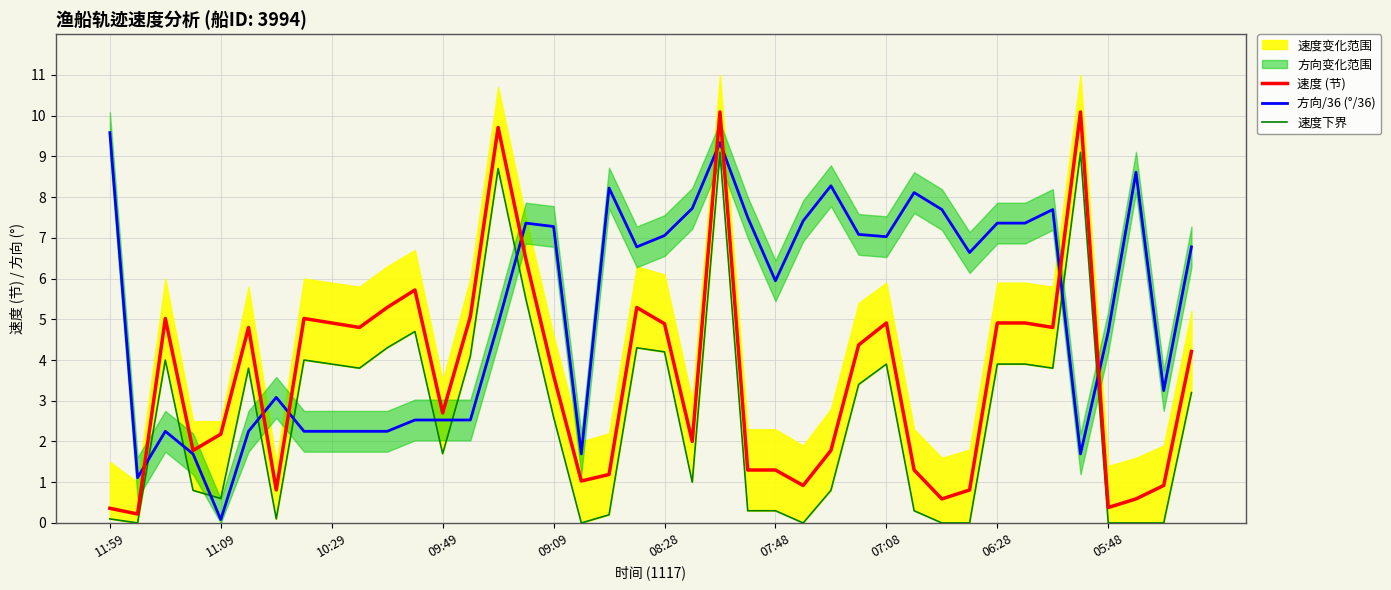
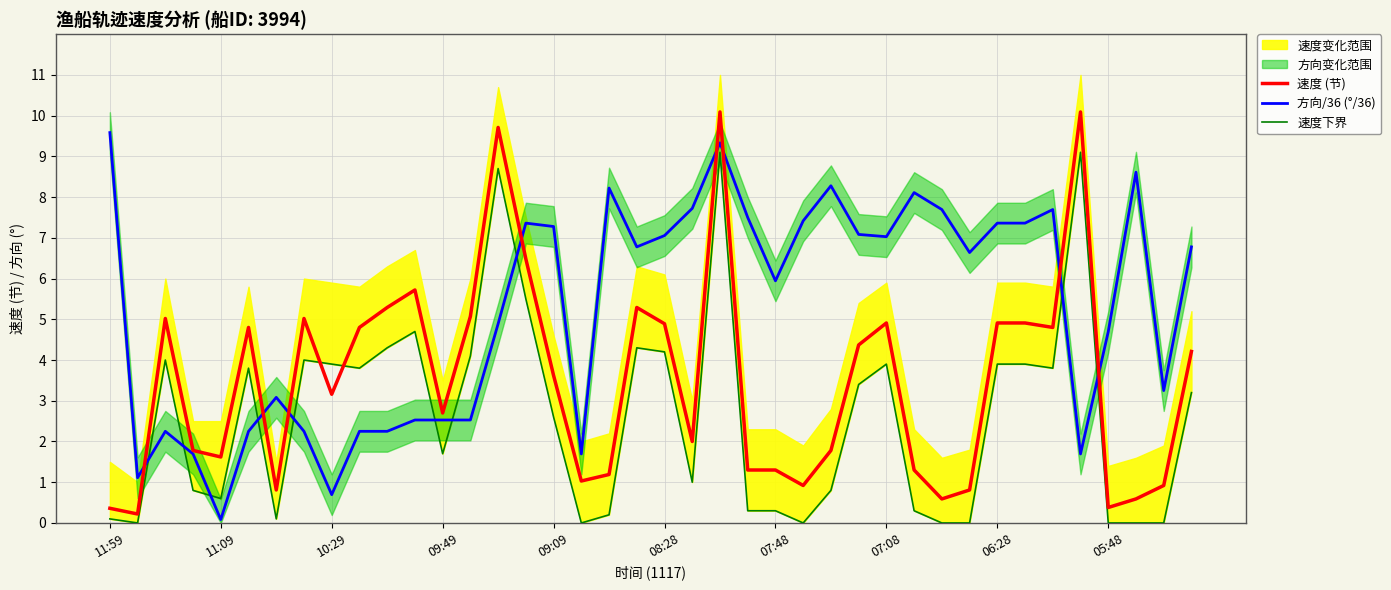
  {
    "速度 (节)": {
      "11:59": 0.4,
-     "11:09": 2.2,
-     "10:29": 4.9,
+     "11:09": 1.6,
+     "10:29": 3.2,
      "09:49": 2.7,
      "09:09": 3.6,
      "08:28": 4.9,
      "07:48": 1.3,
      "07:08": 4.9,
      "06:28": 4.9,
      "05:48": 0.4
    },
    "方向/36 (°/36)": {
      "11:59": 9.6,
      "11:09": 0.1,
-     "10:29": 2.3,
+     "10:29": 0.7,
      "09:49": 2.5,
      "09:09": 7.3,
      "08:28": 7.1,
      "07:48": 5.9,
      "07:08": 7.0,
      "06:28": 7.4,
      "05:48": 4.7
    },
    "速度下界": {
      "11:59": 0.1,
      "10:29": 3.9,
      "09:49": 1.7,
      "09:09": 2.6,
      "08:28": 4.2,
      "07:48": 0.3,
      "07:08": 3.9,
      "06:28": 3.9,
      "05:48": 0.0
    }
  }
